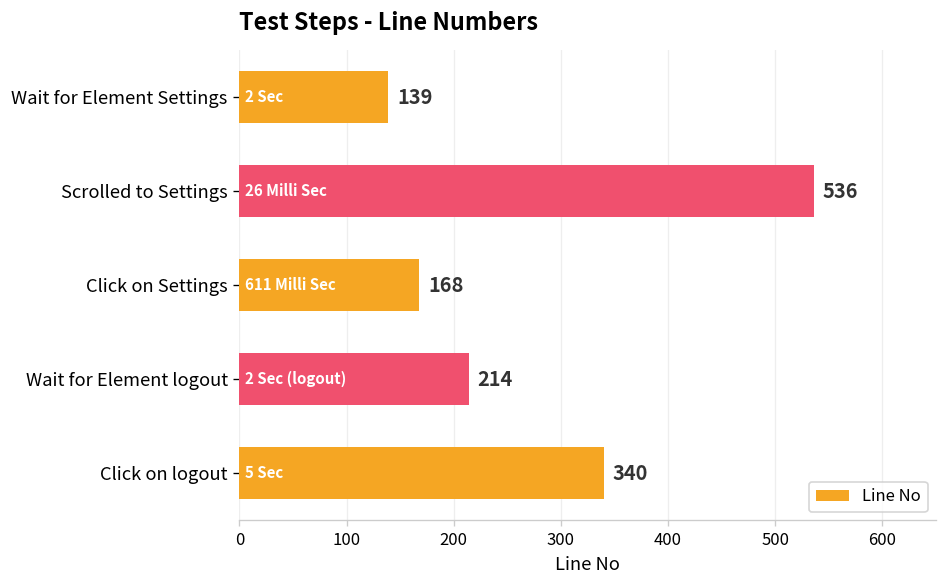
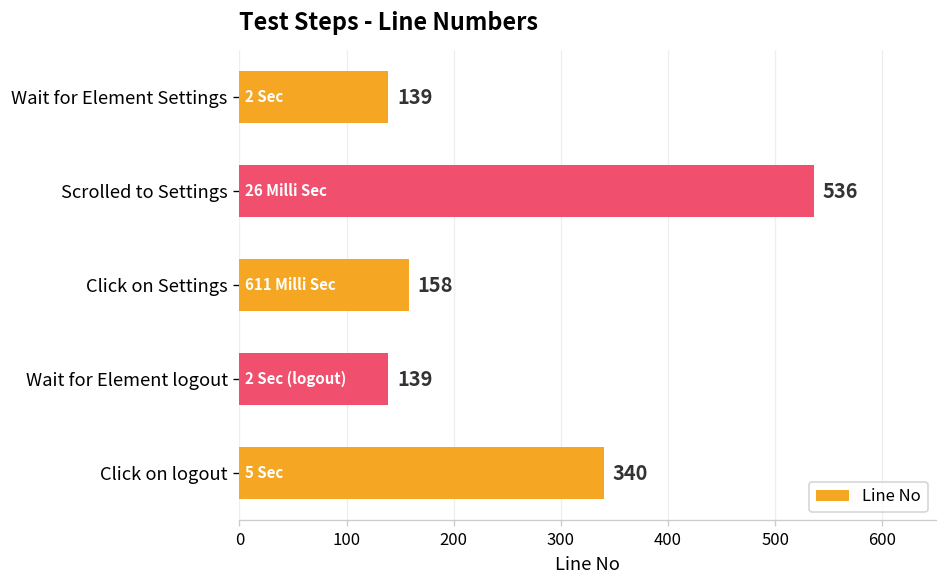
  {
    "Wait for Element Settings": 139,
    "Scrolled to Settings": 536,
-   "Click on Settings": 168,
-   "Wait for Element logout": 214,
+   "Click on Settings": 158,
+   "Wait for Element logout": 139,
    "Click on logout": 340
  }
